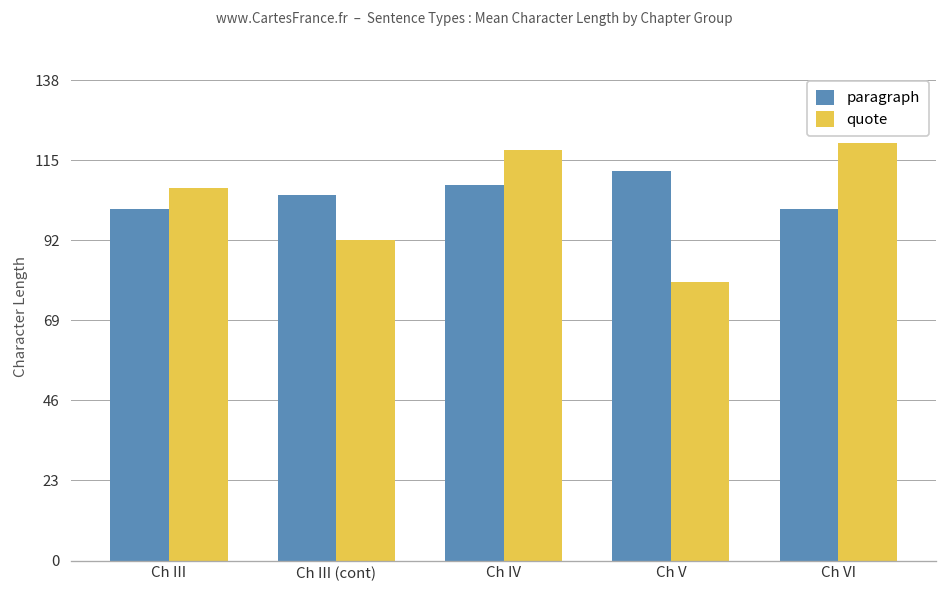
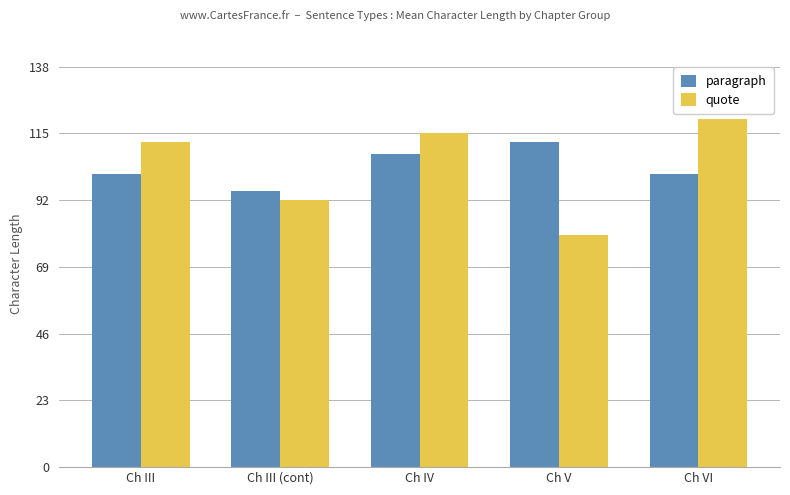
  {
    "paragraph": {
      "Ch III": 101,
-     "Ch III (cont)": 105,
+     "Ch III (cont)": 95,
      "Ch IV": 108,
      "Ch V": 112,
      "Ch VI": 101
    },
    "quote": {
-     "Ch III": 107,
+     "Ch III": 112,
      "Ch III (cont)": 92,
-     "Ch IV": 118,
+     "Ch IV": 115,
      "Ch V": 80,
      "Ch VI": 120
    }
  }
